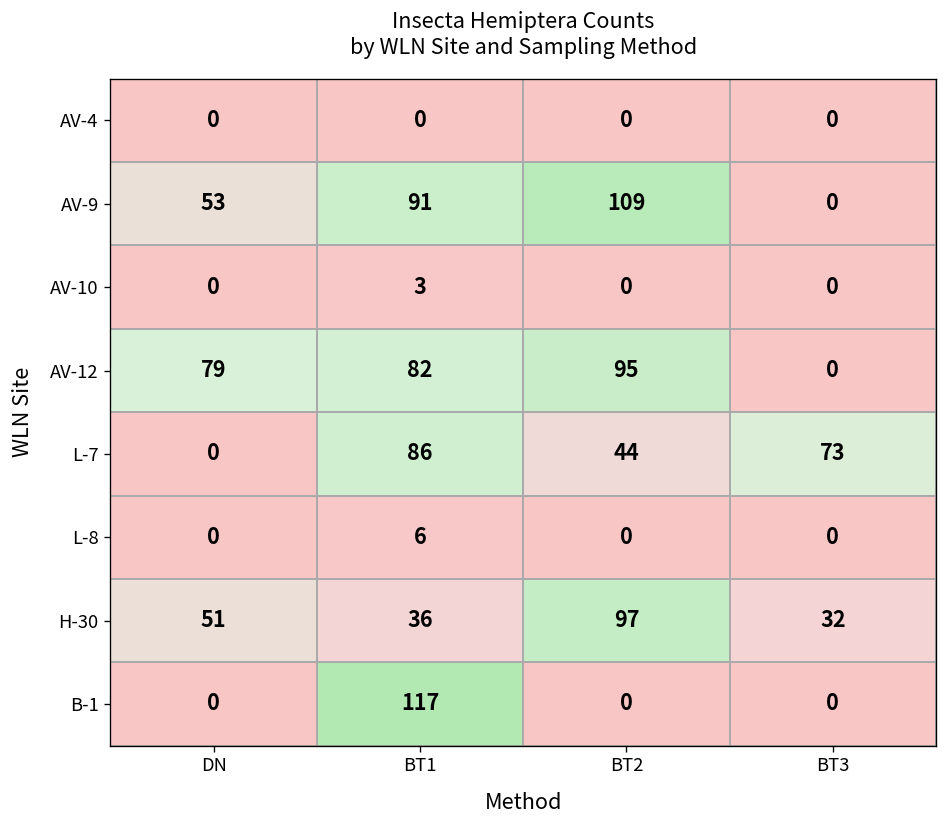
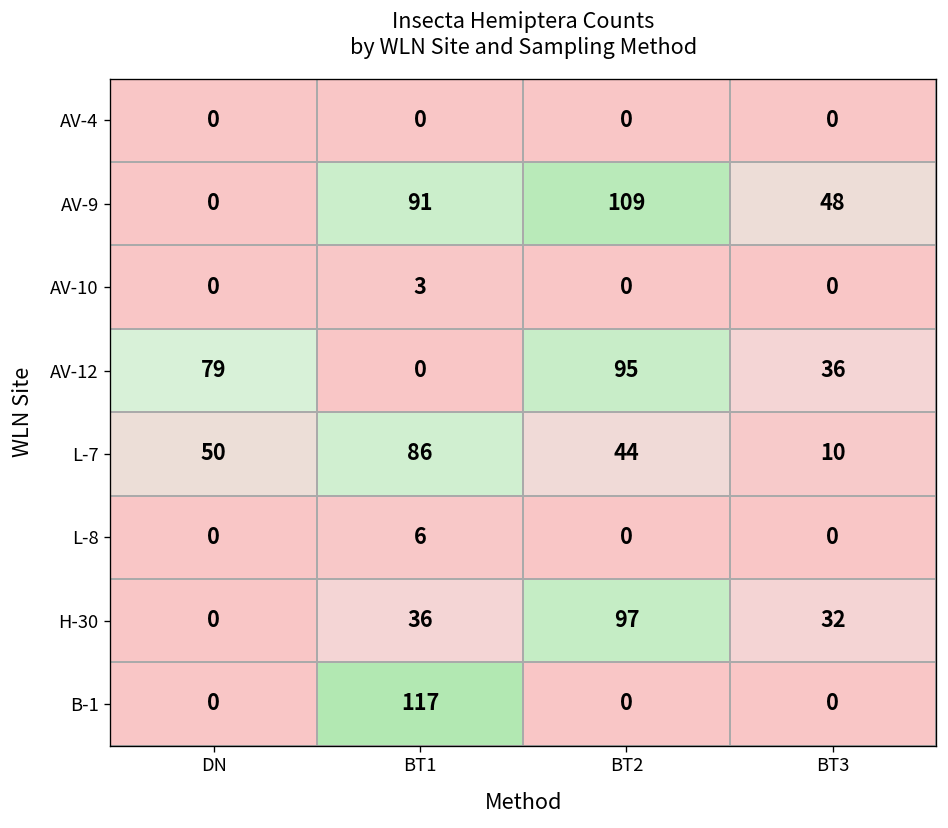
  {
    "AV-4": {
      "DN": 0,
      "BT1": 0,
      "BT2": 0,
      "BT3": 0
    },
    "AV-9": {
-     "DN": 53,
+     "DN": 0,
      "BT1": 91,
      "BT2": 109,
-     "BT3": 0
+     "BT3": 48
    },
    "AV-10": {
      "DN": 0,
      "BT1": 3,
      "BT2": 0,
      "BT3": 0
    },
    "AV-12": {
      "DN": 79,
-     "BT1": 82,
+     "BT1": 0,
      "BT2": 95,
-     "BT3": 0
+     "BT3": 36
    },
    "L-7": {
-     "DN": 0,
+     "DN": 50,
      "BT1": 86,
      "BT2": 44,
-     "BT3": 73
+     "BT3": 10
    },
    "L-8": {
      "DN": 0,
      "BT1": 6,
      "BT2": 0,
      "BT3": 0
    },
    "H-30": {
-     "DN": 51,
+     "DN": 0,
      "BT1": 36,
      "BT2": 97,
      "BT3": 32
    },
    "B-1": {
      "DN": 0,
      "BT1": 117,
      "BT2": 0,
      "BT3": 0
    }
  }
